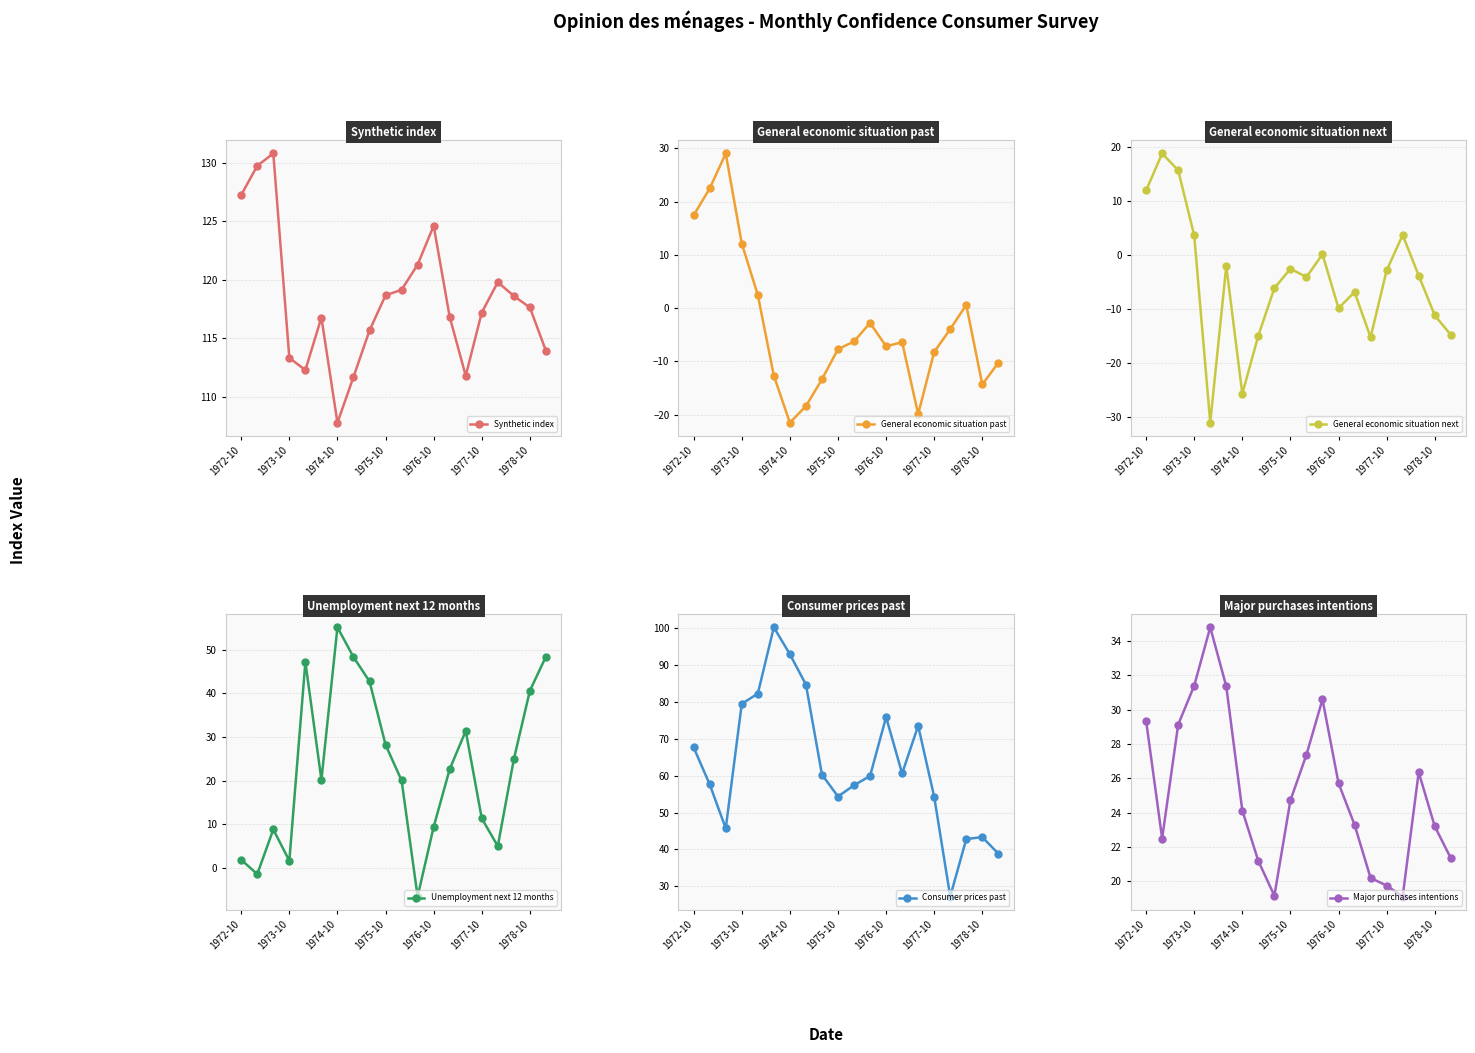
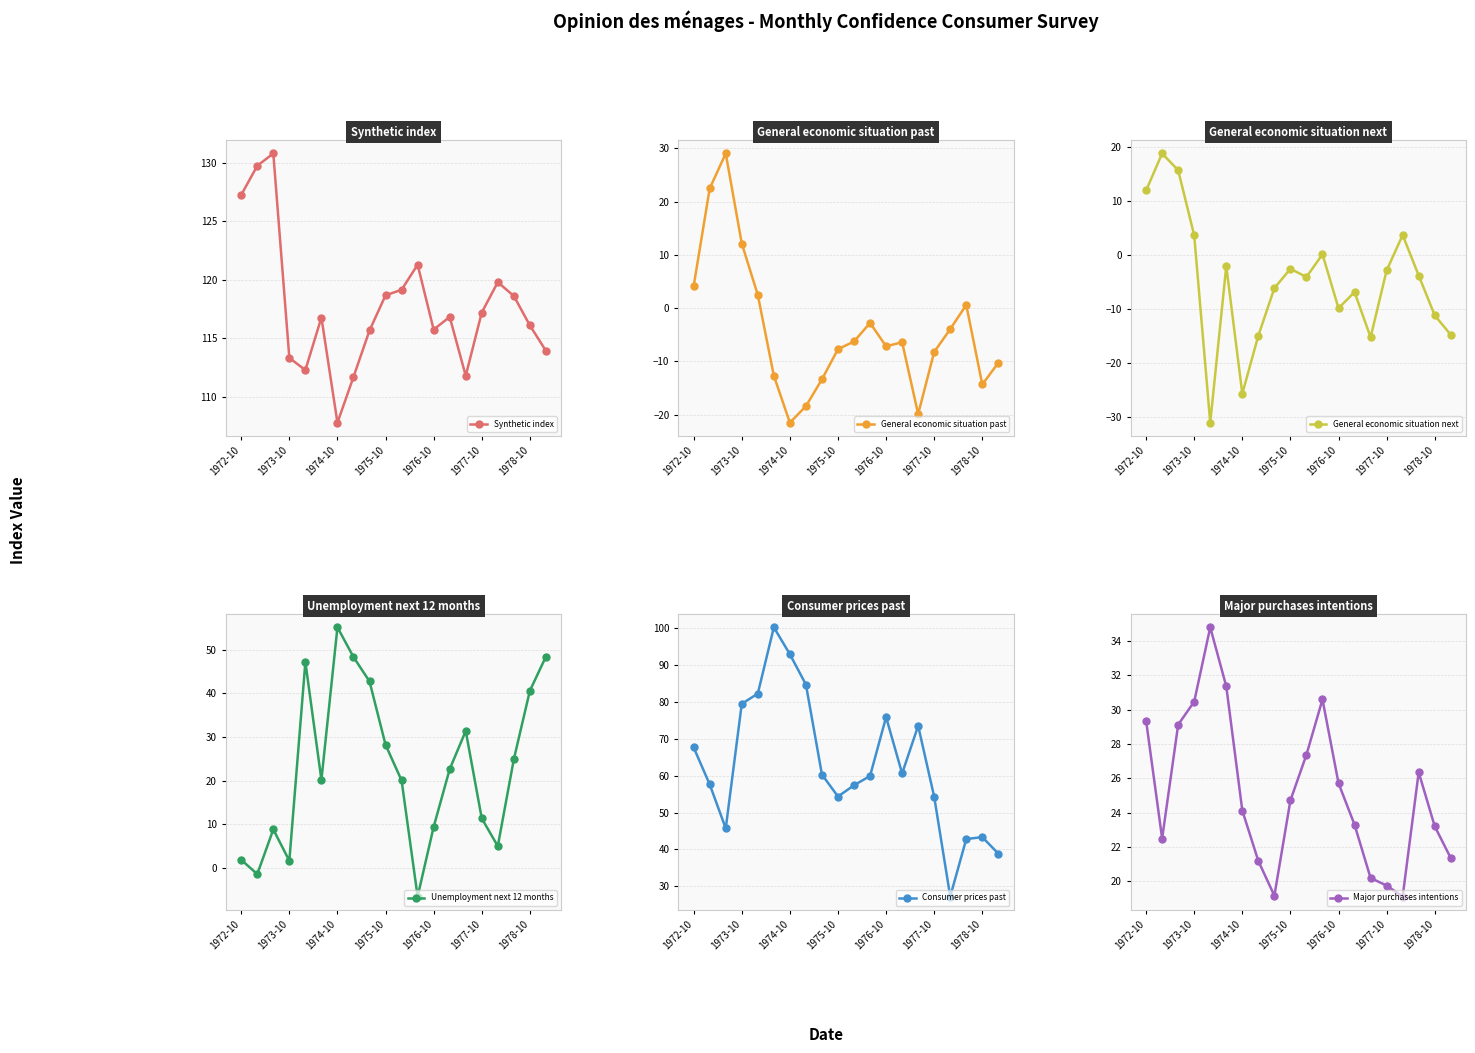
  {
    "Synthetic index": {
      "1972-10": 127.2,
      "1973-10": 113.3,
      "1974-10": 107.8,
      "1975-10": 118.7,
-     "1976-10": 124.6,
+     "1976-10": 115.7,
      "1977-10": 117.2,
-     "1978-10": 117.6
+     "1978-10": 116.1
    },
    "General economic situation past": {
-     "1972-10": 17,
+     "1972-10": 4,
      "1973-10": 12,
      "1974-10": -22,
      "1975-10": -8,
      "1976-10": -7,
      "1977-10": -8,
      "1978-10": -14
    },
    "General economic situation next": {
      "1972-10": 12,
      "1973-10": 4,
      "1974-10": -26,
      "1975-10": -3,
      "1976-10": -10,
      "1977-10": -3,
      "1978-10": -11
    },
    "Unemployment next 12 months": {
      "1972-10": 2,
      "1973-10": 2,
      "1974-10": 55,
      "1975-10": 28,
      "1976-10": 9,
      "1977-10": 11,
      "1978-10": 41
    },
    "Consumer prices past": {
      "1972-10": 68,
      "1973-10": 79,
      "1974-10": 93,
      "1975-10": 54,
      "1976-10": 76,
      "1977-10": 54,
      "1978-10": 43
    },
    "Major purchases intentions": {
      "1972-10": 29.4,
-     "1973-10": 31.4,
+     "1973-10": 30.5,
      "1974-10": 24.1,
      "1975-10": 24.7,
      "1976-10": 25.7,
      "1977-10": 19.8,
      "1978-10": 23.2
    }
  }
